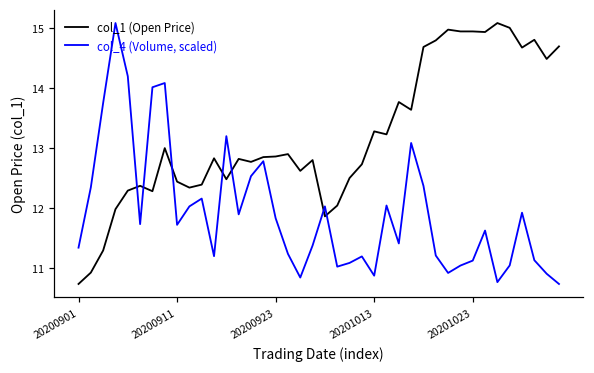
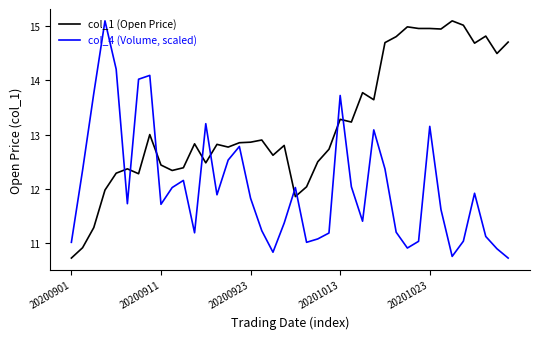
  {
    "col_1 (Open Price)": {
      "20200901": 10.7,
      "20200911": 12.4,
      "20200923": 12.9,
      "20201013": 13.3,
      "20201023": 15.0
    },
    "col_4 (Volume, scaled)": {
-     "20200901": 11.3,
+     "20200901": 11.0,
      "20200911": 11.7,
      "20200923": 11.8,
-     "20201013": 10.9,
-     "20201023": 11.1
+     "20201013": 13.7,
+     "20201023": 13.2
    }
  }
